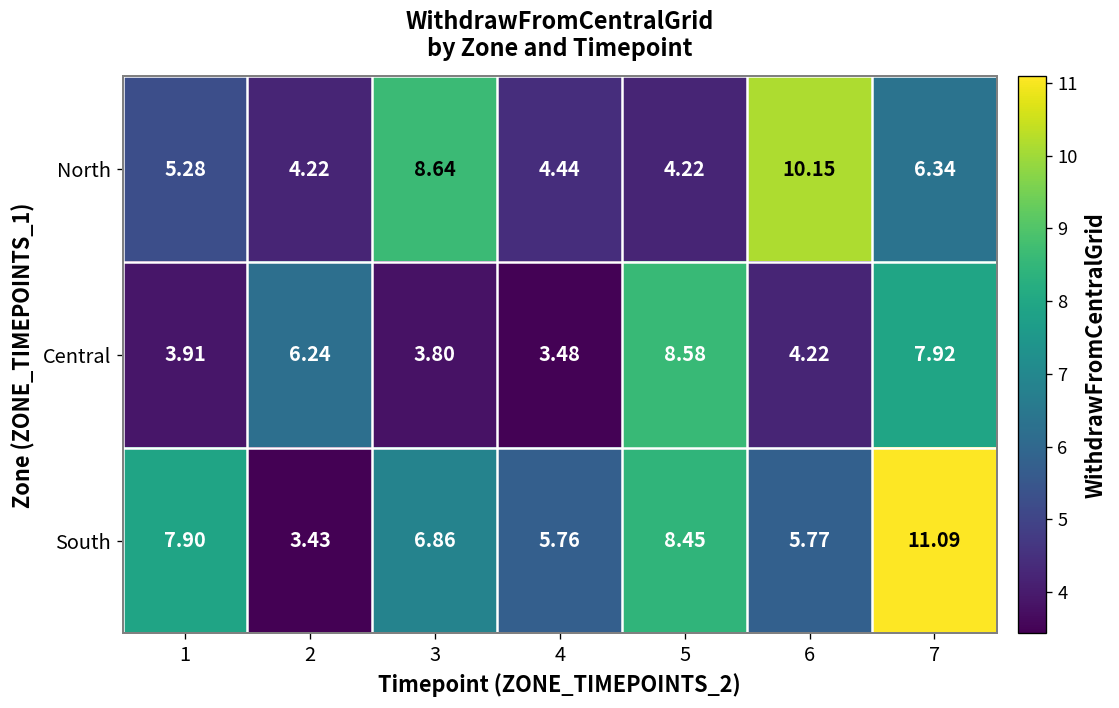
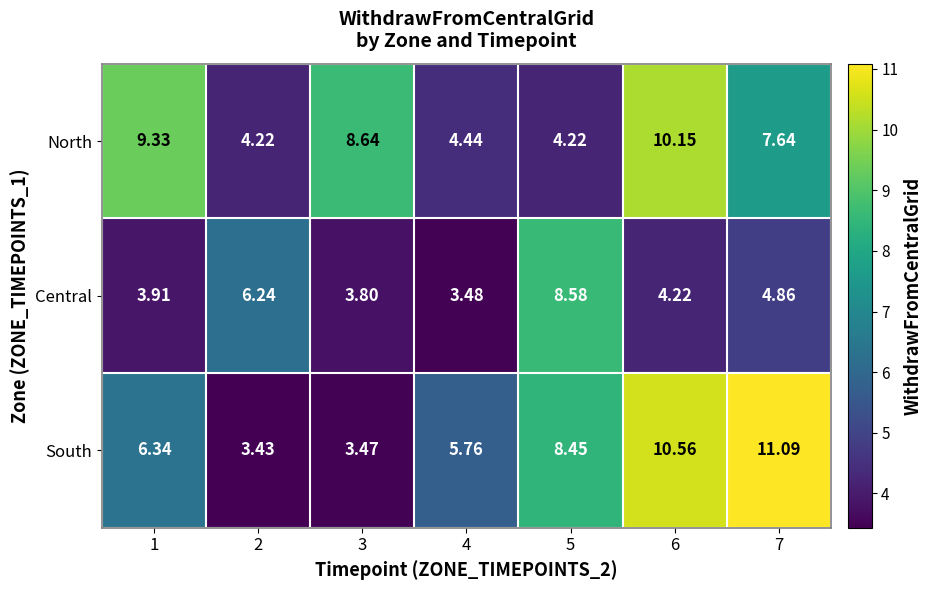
  {
    "North": {
-     "1": 5.28,
+     "1": 9.33,
      "2": 4.22,
      "3": 8.64,
      "4": 4.44,
      "5": 4.22,
      "6": 10.15,
-     "7": 6.34
+     "7": 7.64
    },
    "Central": {
      "1": 3.91,
      "2": 6.24,
      "3": 3.80,
      "4": 3.48,
      "5": 8.58,
      "6": 4.22,
-     "7": 7.92
+     "7": 4.86
    },
    "South": {
-     "1": 7.90,
+     "1": 6.34,
      "2": 3.43,
-     "3": 6.86,
+     "3": 3.47,
      "4": 5.76,
      "5": 8.45,
-     "6": 5.77,
+     "6": 10.56,
      "7": 11.09
    }
  }
